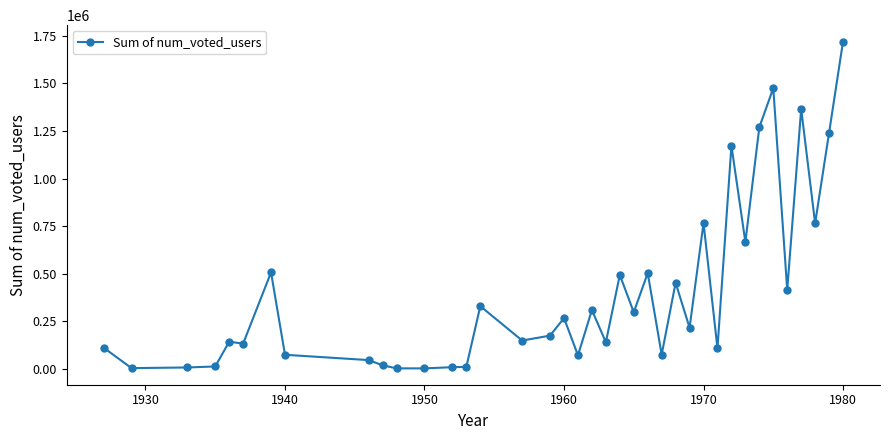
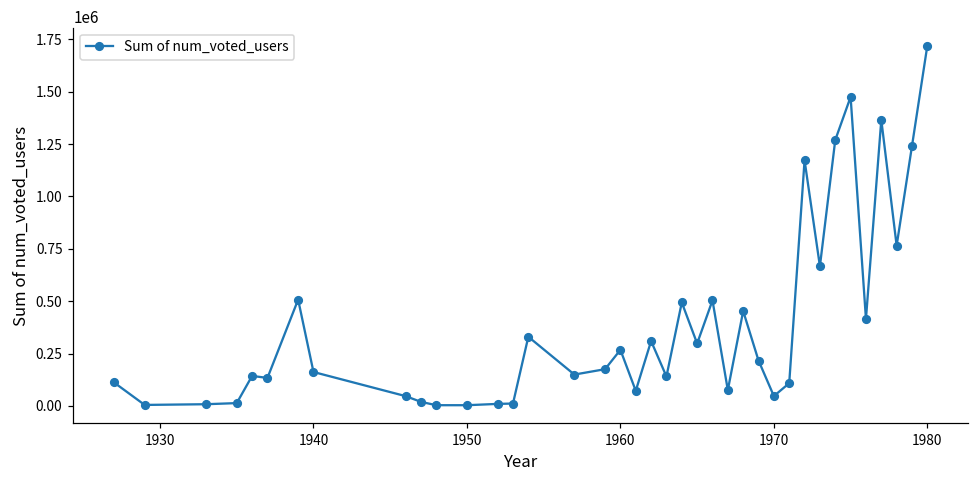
  {
-   "1940": 70000,
+   "1940": 160000,
    "1950": 0,
    "1960": 270000,
-   "1970": 770000,
+   "1970": 50000,
    "1980": 1720000
  }
